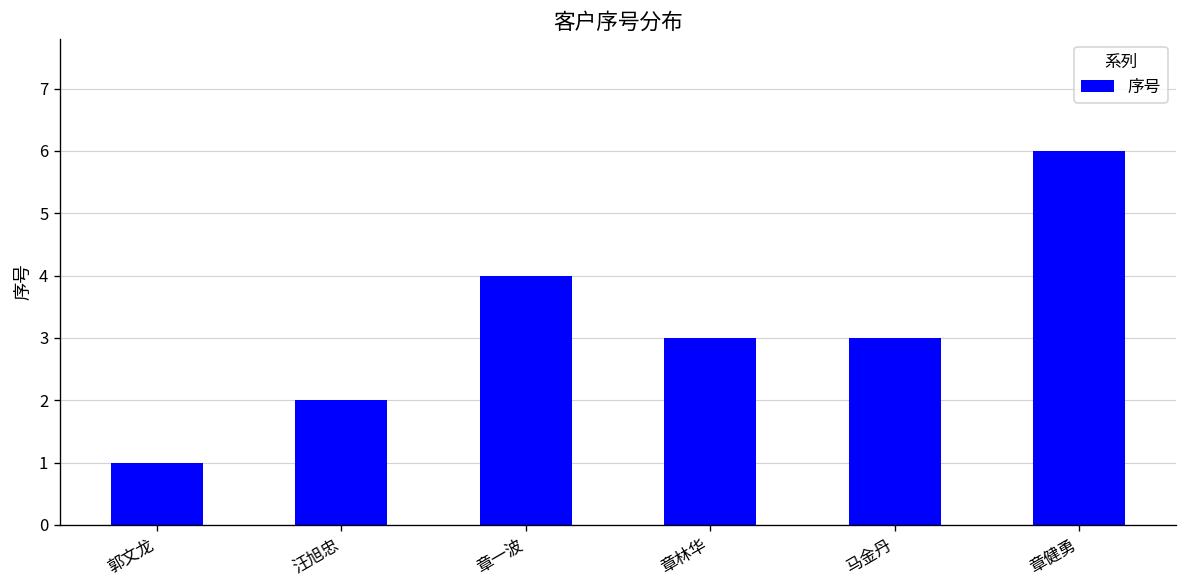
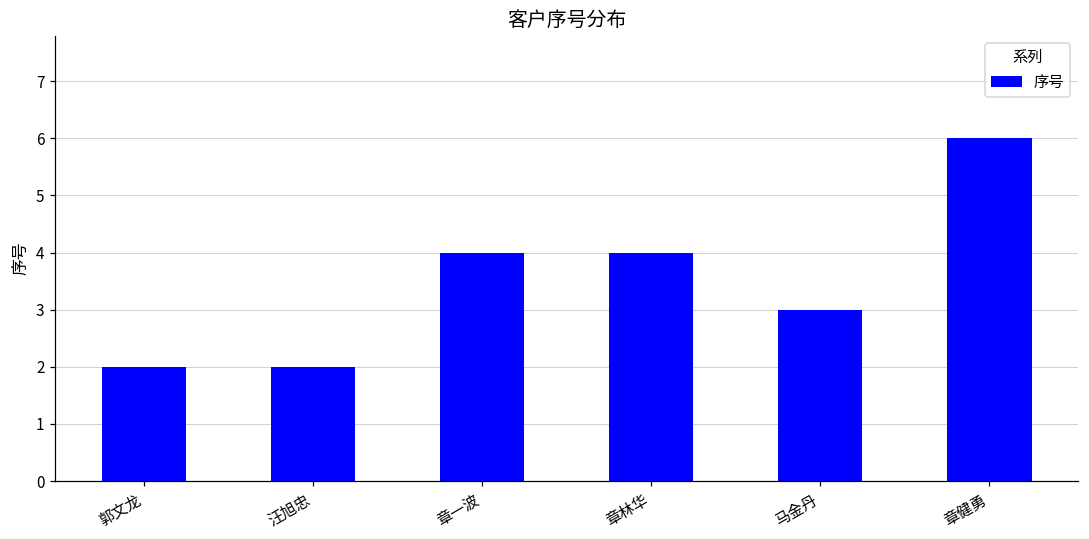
  {
-   "郭文龙": 1,
+   "郭文龙": 2,
    "汪旭忠": 2,
    "章一波": 4,
-   "章林华": 3,
+   "章林华": 4,
    "马金丹": 3,
    "章健勇": 6
  }
